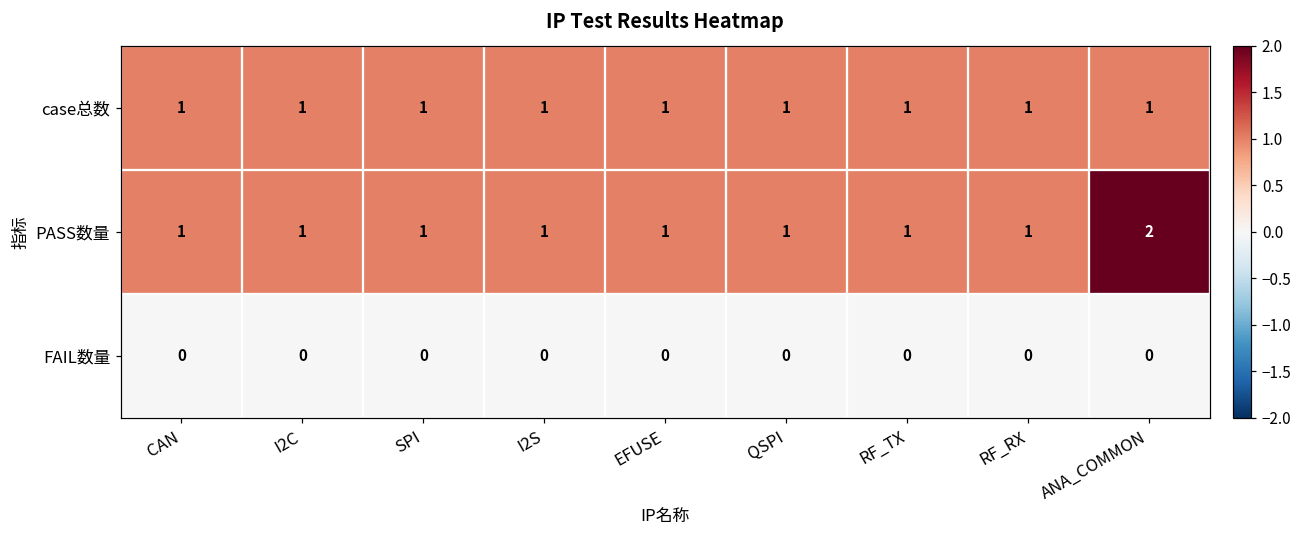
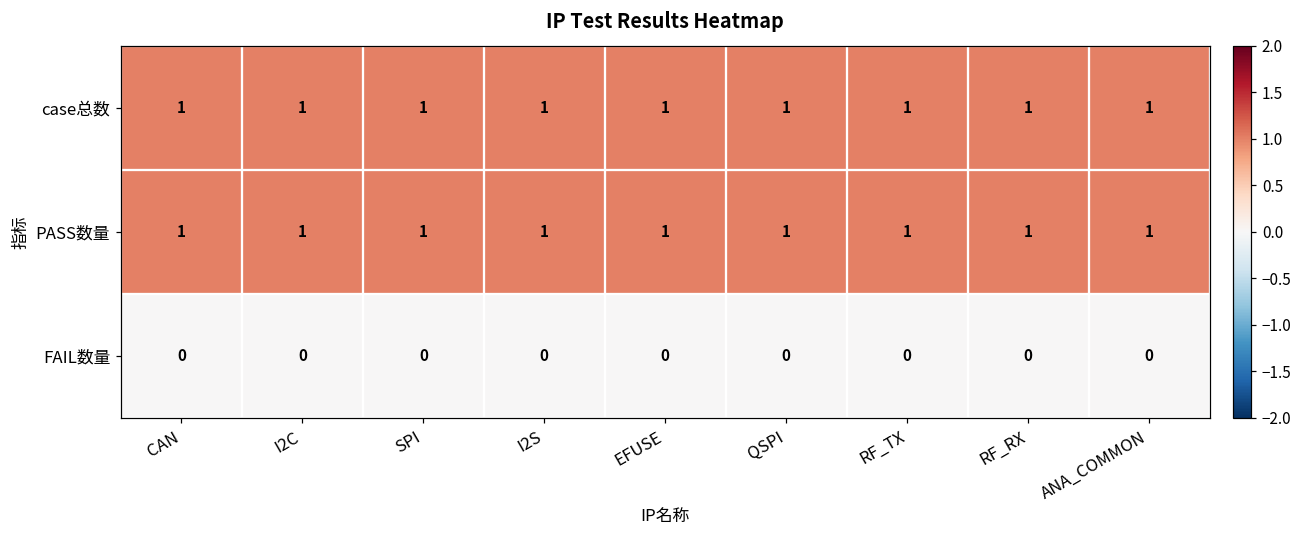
  {
    "case总数": {
      "CAN": 1,
      "I2C": 1,
      "SPI": 1,
      "I2S": 1,
      "EFUSE": 1,
      "QSPI": 1,
      "RF_TX": 1,
      "RF_RX": 1,
      "ANA_COMMON": 1
    },
    "PASS数量": {
      "CAN": 1,
      "I2C": 1,
      "SPI": 1,
      "I2S": 1,
      "EFUSE": 1,
      "QSPI": 1,
      "RF_TX": 1,
      "RF_RX": 1,
-     "ANA_COMMON": 2
+     "ANA_COMMON": 1
    },
    "FAIL数量": {
      "CAN": 0,
      "I2C": 0,
      "SPI": 0,
      "I2S": 0,
      "EFUSE": 0,
      "QSPI": 0,
      "RF_TX": 0,
      "RF_RX": 0,
      "ANA_COMMON": 0
    }
  }
